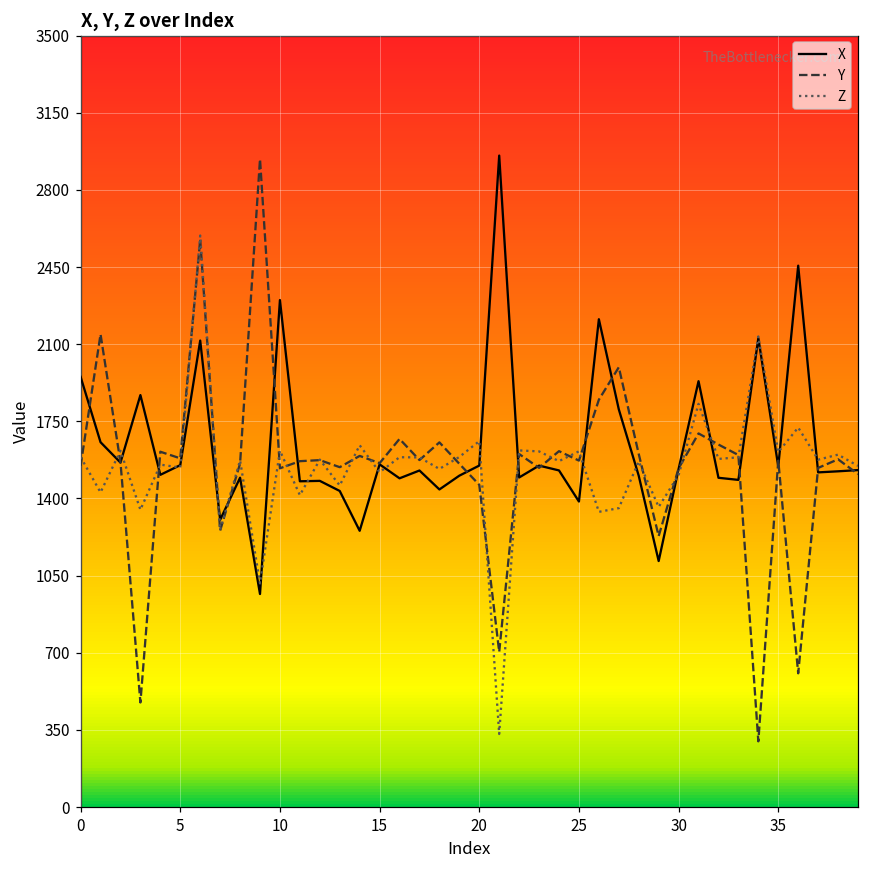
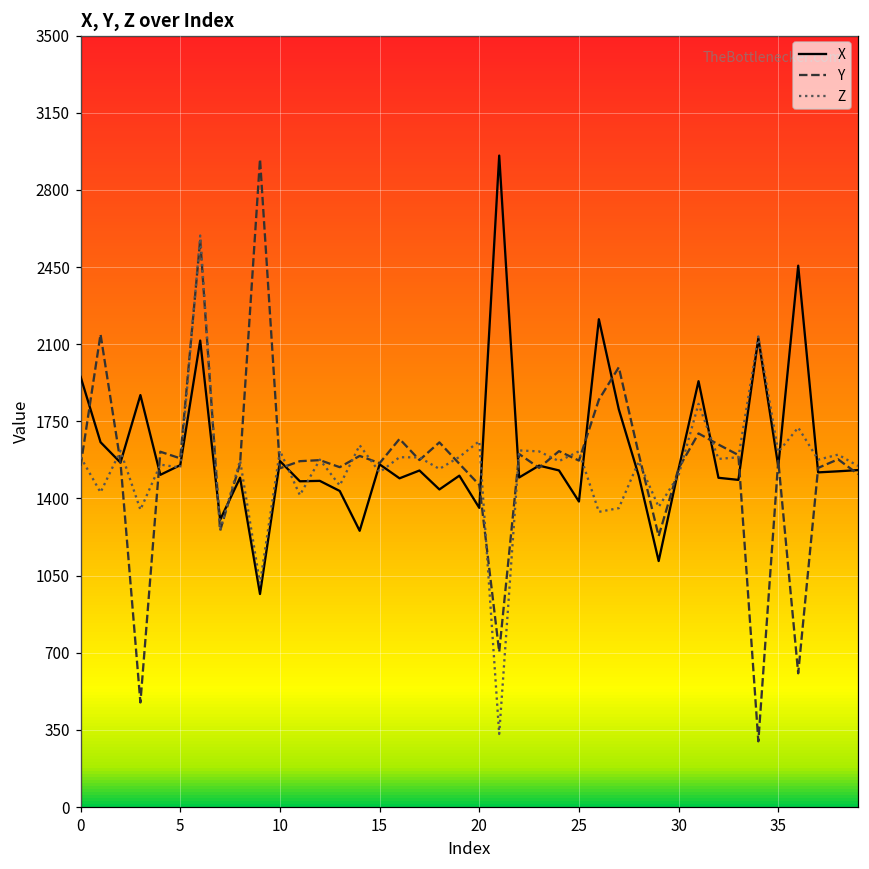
  {
    "X": {
      "0": 1950,
-     "10": 2300,
-     "20": 1550,
+     "10": 1570,
+     "20": 1360,
      "25": 1390,
      "35": 1550
    }
  }
